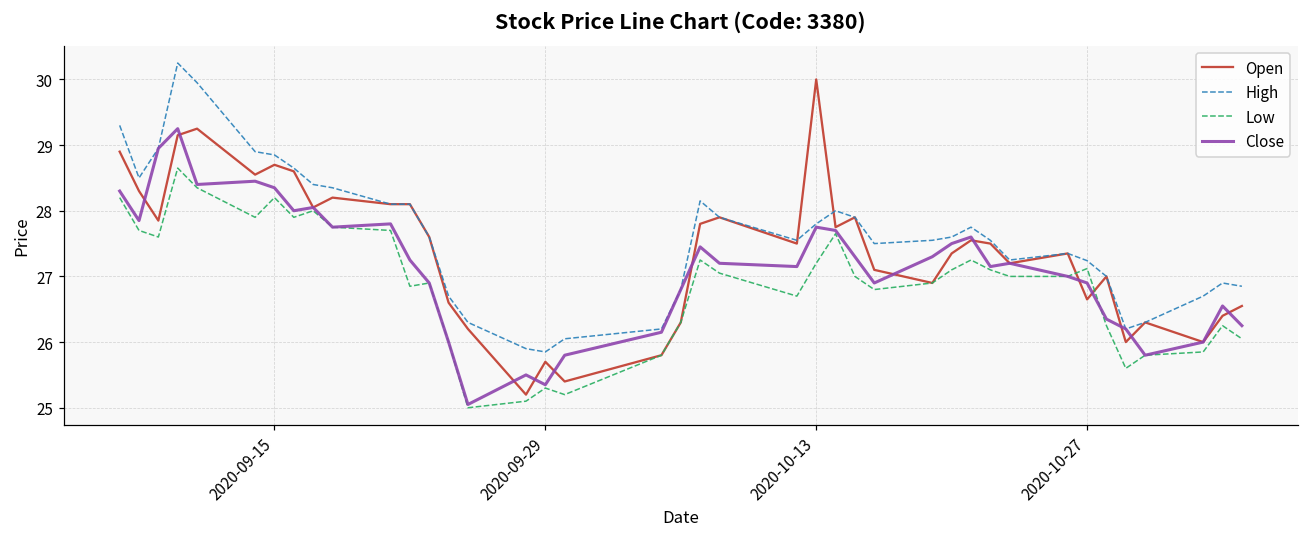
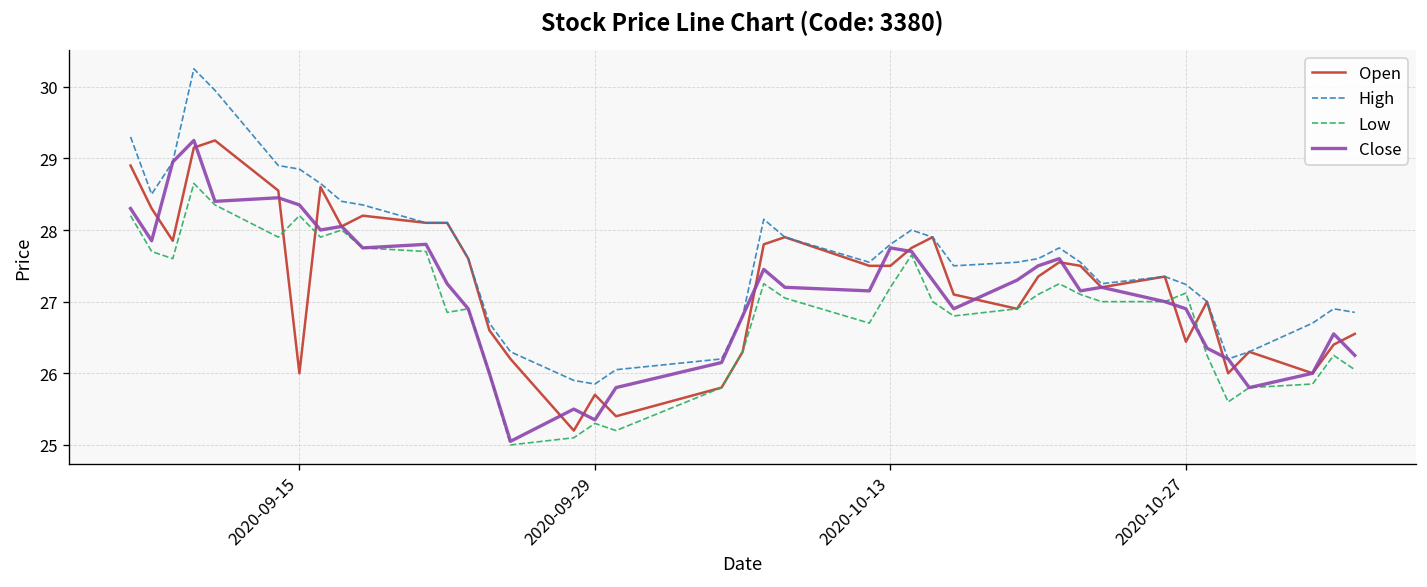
  {
    "Open": {
-     "2020-09-15": 28.7,
+     "2020-09-15": 26.0,
      "2020-09-29": 25.7,
-     "2020-10-13": 30.0,
-     "2020-10-27": 26.7
+     "2020-10-13": 27.5,
+     "2020-10-27": 26.4
    },
    "High": {
      "2020-09-15": 28.9,
      "2020-09-29": 25.9,
      "2020-10-13": 27.8,
      "2020-10-27": 27.2
    },
    "Low": {
      "2020-09-15": 28.2,
      "2020-09-29": 25.3,
      "2020-10-13": 27.2,
      "2020-10-27": 27.1
    },
    "Close": {
      "2020-09-15": 28.4,
      "2020-09-29": 25.4,
      "2020-10-13": 27.8,
      "2020-10-27": 26.9
    }
  }
